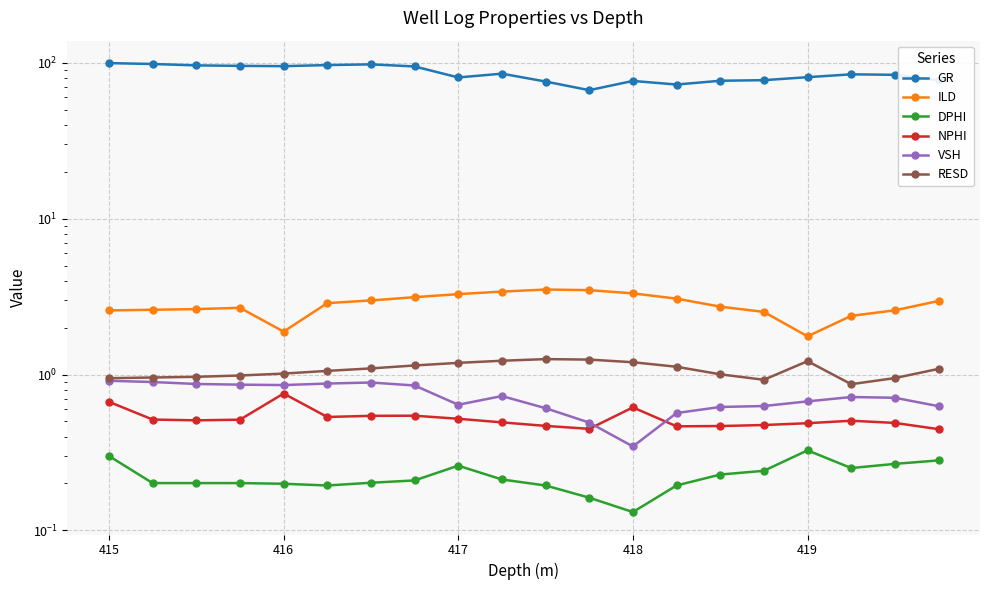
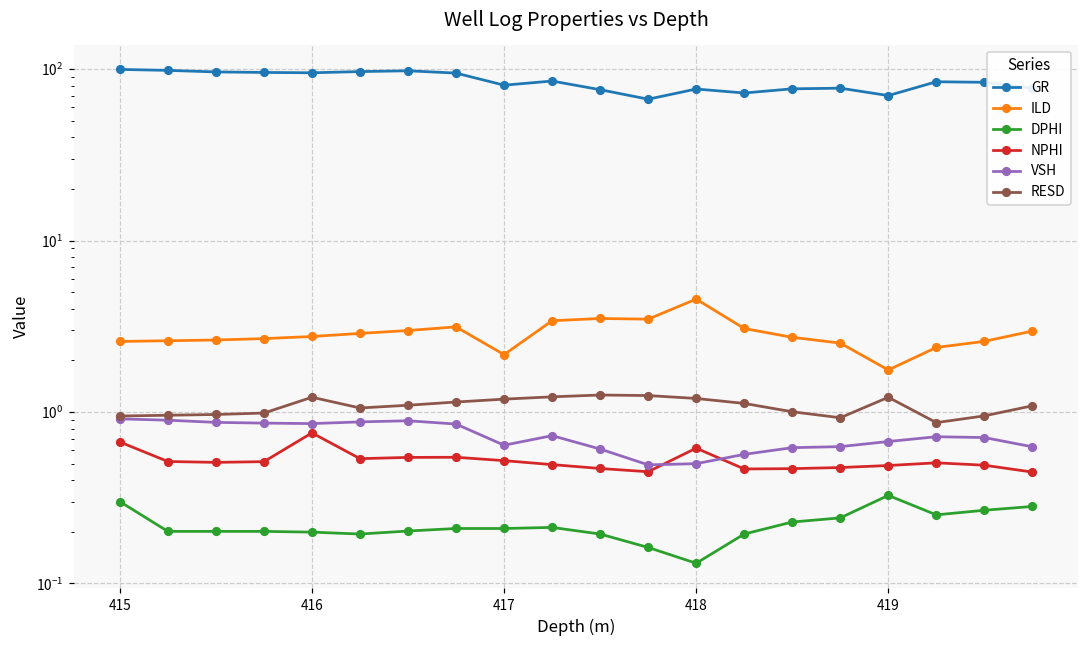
  {
    "GR": {
      "415": 100,
      "416": 100,
      "417": 80,
      "418": 80,
-     "419": 80
+     "419": 70
    },
    "ILD": {
      "415": 2.6,
-     "416": 1.9,
-     "417": 3.3,
-     "418": 3.3,
+     "416": 2.8,
+     "417": 2.2,
+     "418": 4.6,
      "419": 1.8
    },
    "DPHI": {
      "415": 0.30,
      "416": 0.20,
-     "417": 0.26,
+     "417": 0.21,
      "418": 0.13,
      "419": 0.33
    },
    "NPHI": {
      "415": 0.67,
      "416": 0.8,
      "417": 0.52,
      "418": 0.62,
      "419": 0.49
    },
    "VSH": {
      "415": 0.9,
      "416": 0.9,
      "417": 0.64,
-     "418": 0.35,
+     "418": 0.50,
      "419": 0.67
    },
    "RESD": {
      "415": 0.9,
-     "416": 1.0,
+     "416": 1.2,
      "417": 1.2,
      "418": 1.2,
      "419": 1.2
    }
  }
